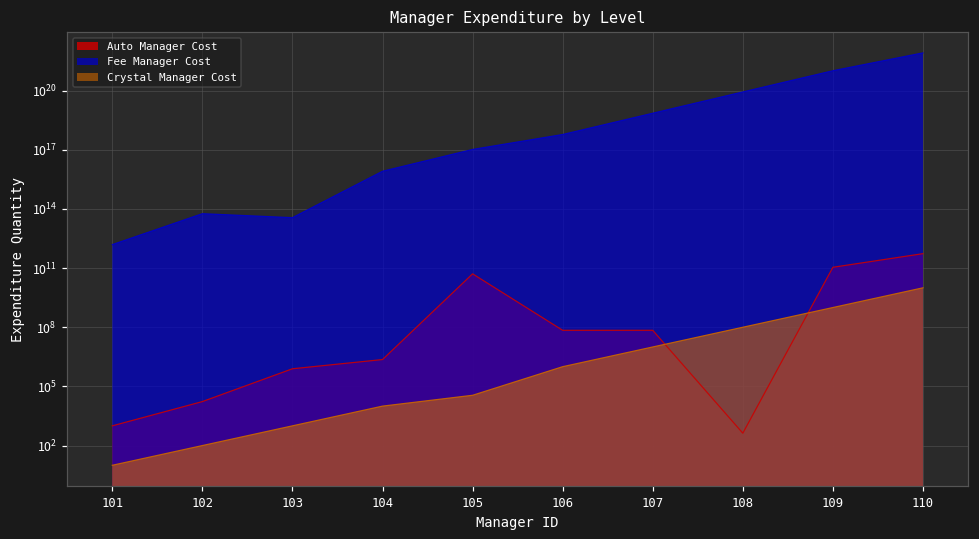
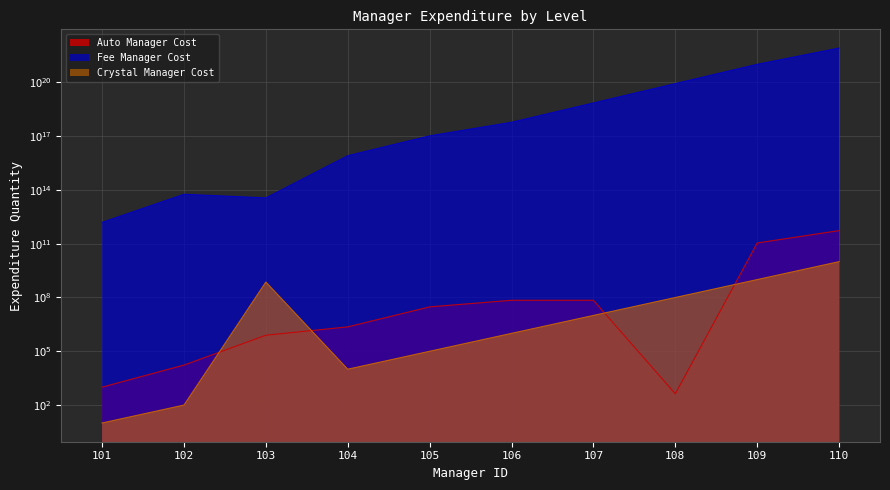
  {
    "Auto Manager Cost": {
      "101": 1000,
      "102": 20000,
      "103": 1000000,
      "104": 2000000,
-     "105": 50000000000,
+     "105": 30000000,
      "106": 70000000,
      "107": 70000000,
      "108": 400,
      "109": 100000000000,
      "110": 500000000000
    },
    "Fee Manager Cost": {
      "101": 2000000000000,
      "102": 60000000000000,
      "103": 40000000000000,
      "104": 10000000000000000,
      "105": 100000000000000000,
      "106": 600000000000000000,
      "107": 7000000000000000000,
      "108": 100000000000000000000,
      "109": 1000000000000000000000,
      "110": 10000000000000000000000
    },
    "Crystal Manager Cost": {
      "101": 10,
      "102": 100,
-     "103": 1000,
+     "103": 700000000,
      "104": 10000,
-     "105": 40000,
+     "105": 100000,
      "106": 1000000,
      "107": 10000000,
      "108": 100000000,
      "109": 1000000000,
      "110": 10000000000
    }
  }
